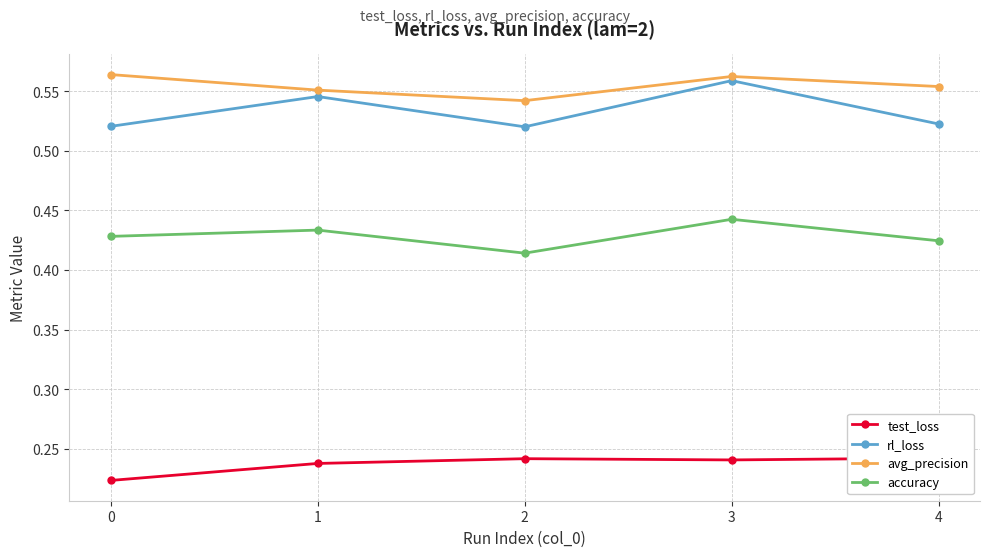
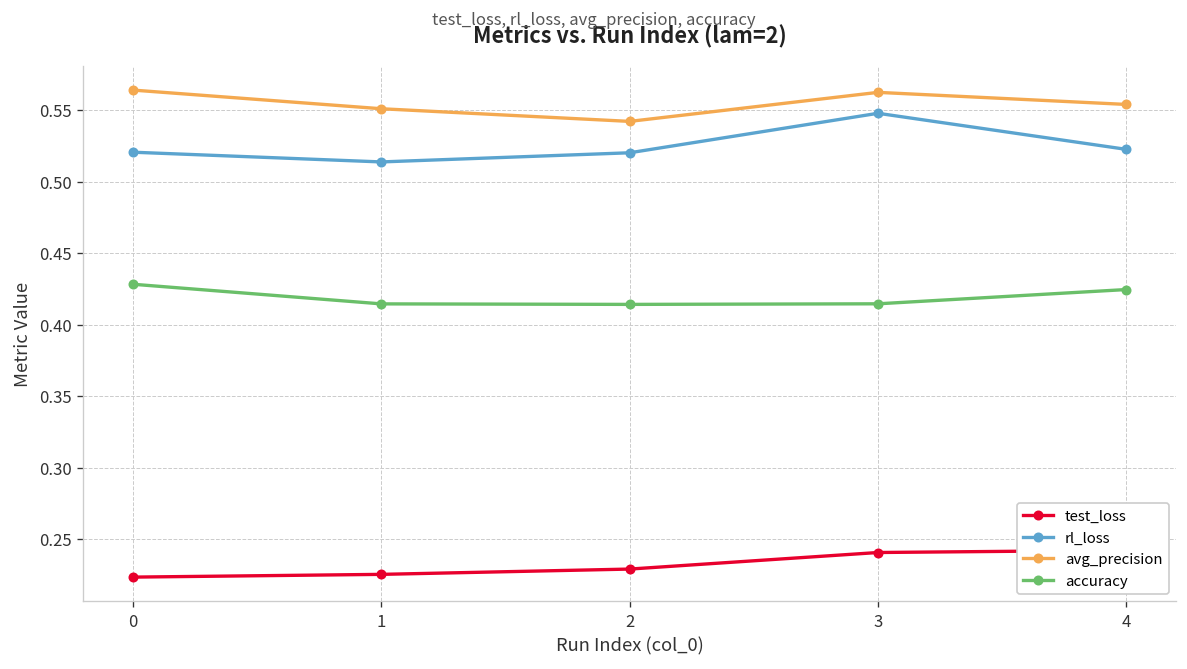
  {
    "test_loss": {
      "0": 0.223,
-     "1": 0.238,
-     "2": 0.242,
+     "1": 0.225,
+     "2": 0.229,
      "3": 0.241
    },
    "rl_loss": {
      "0": 0.521,
-     "1": 0.546,
+     "1": 0.514,
      "2": 0.520,
-     "3": 0.559,
+     "3": 0.548,
      "4": 0.523
    },
    "avg_precision": {
      "0": 0.564,
      "1": 0.551,
      "2": 0.542,
      "3": 0.562,
      "4": 0.554
    },
    "accuracy": {
      "0": 0.428,
-     "1": 0.433,
+     "1": 0.414,
      "2": 0.414,
-     "3": 0.443,
+     "3": 0.415,
      "4": 0.425
    }
  }
